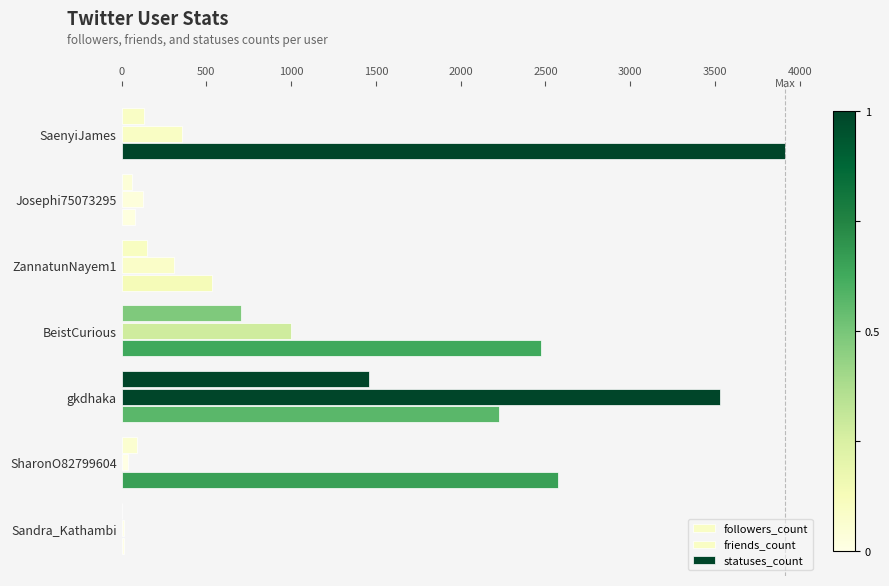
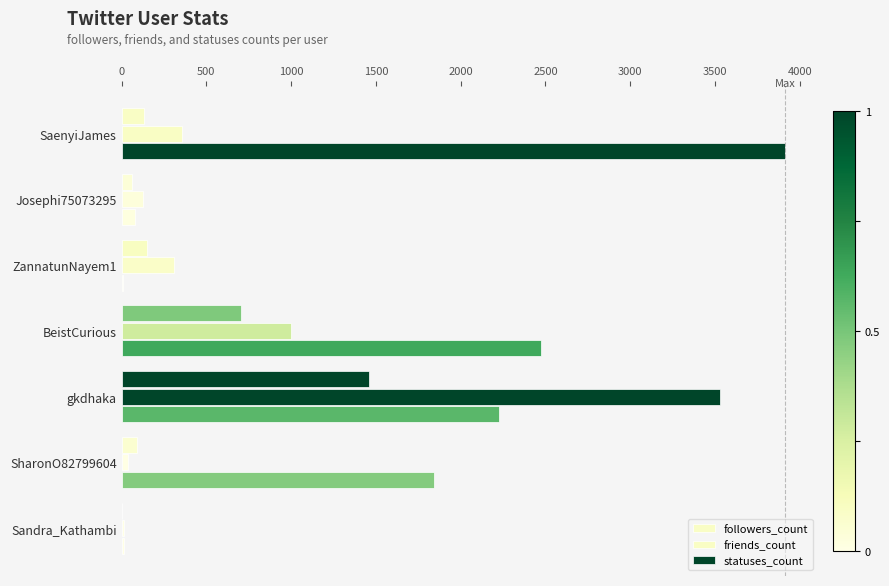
  {
    "statuses_count": {
      "SaenyiJames": 3910,
      "Josephi75073295": 80,
-     "ZannatunNayem1": 530,
+     "ZannatunNayem1": 10,
      "BeistCurious": 2470,
      "gkdhaka": 2220,
-     "SharonO82799604": 2570
+     "SharonO82799604": 1840
    }
  }
